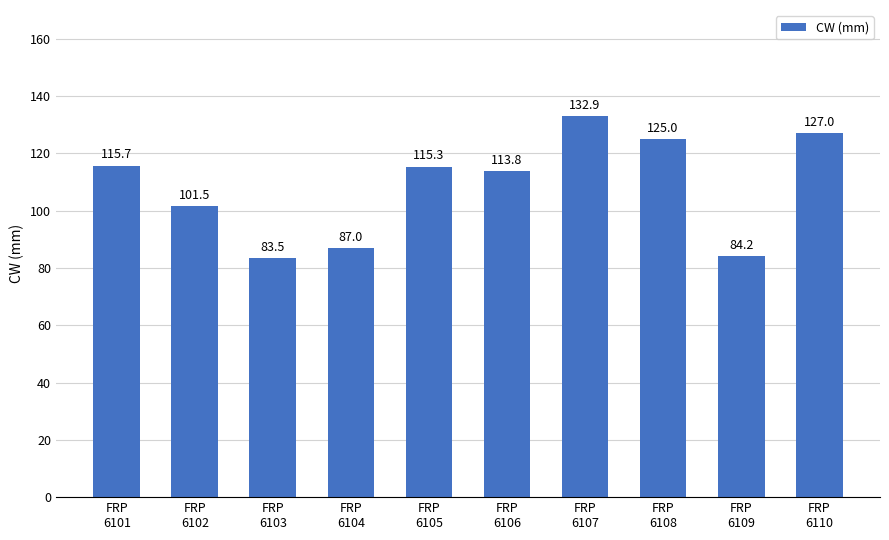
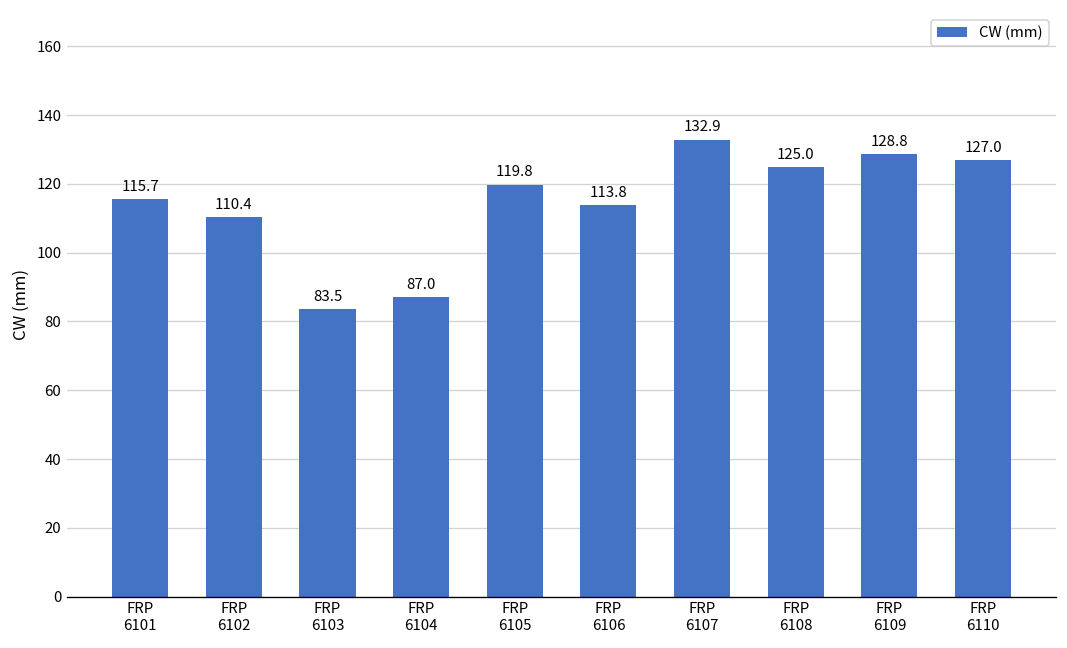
  {
    "FRP 6101": 115.7,
-   "FRP 6102": 101.5,
+   "FRP 6102": 110.4,
    "FRP 6103": 83.5,
    "FRP 6104": 87.0,
-   "FRP 6105": 115.3,
+   "FRP 6105": 119.8,
    "FRP 6106": 113.8,
    "FRP 6107": 132.9,
    "FRP 6108": 125.0,
-   "FRP 6109": 84.2,
+   "FRP 6109": 128.8,
    "FRP 6110": 127.0
  }
